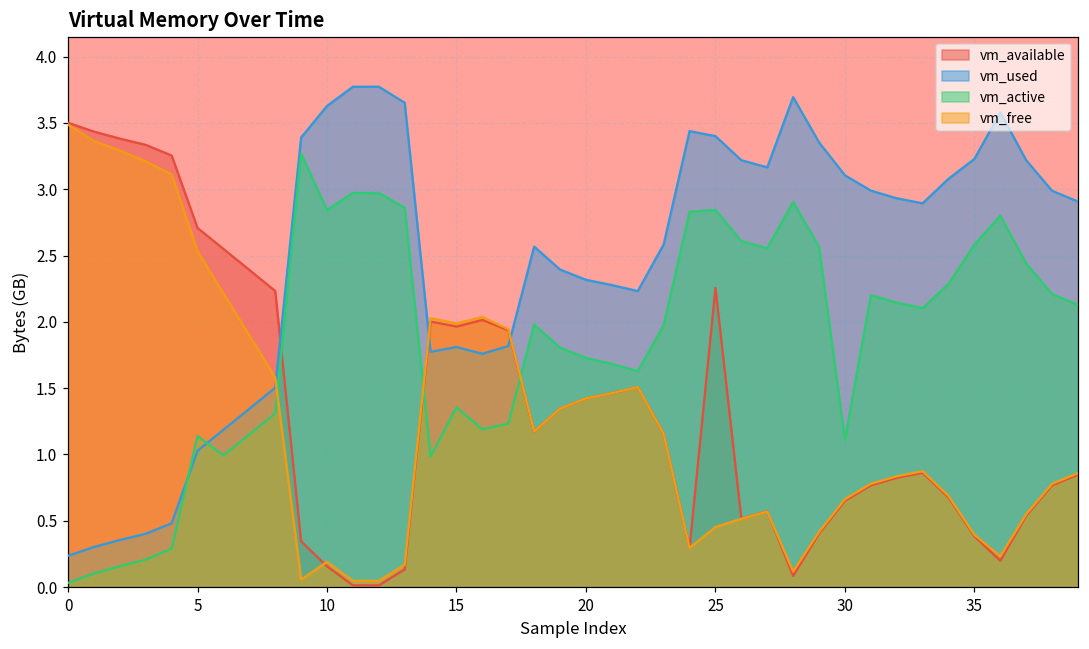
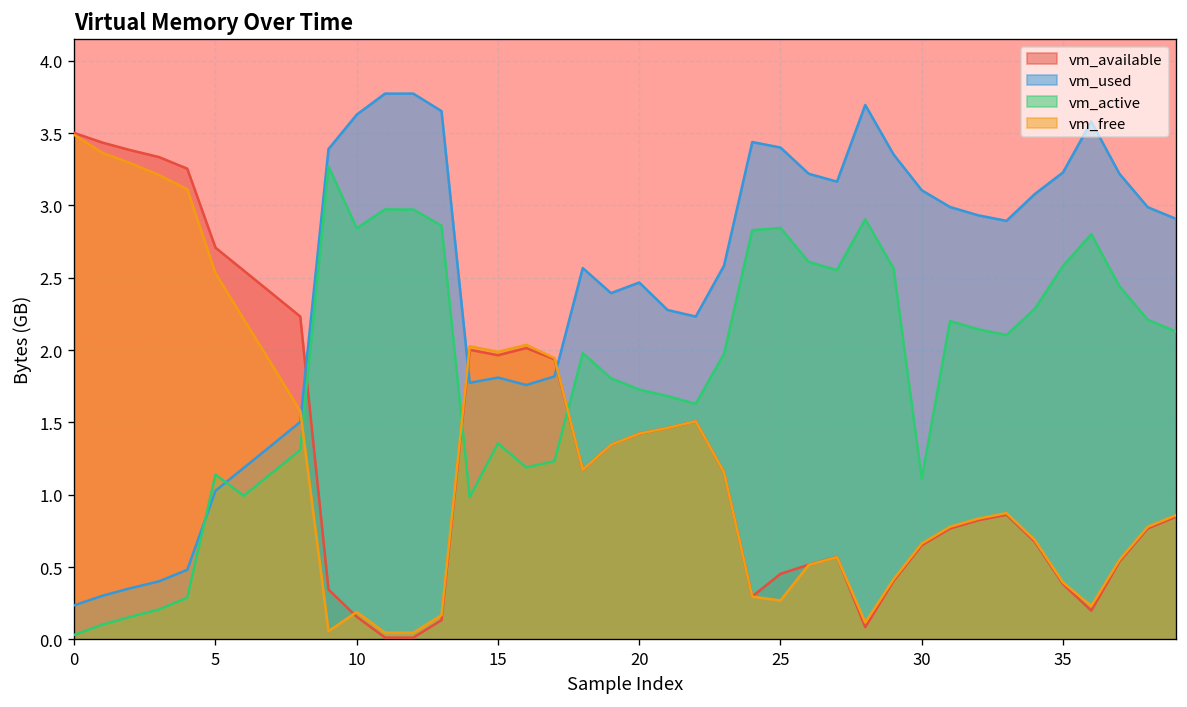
  {
    "vm_available": {
      "5": 2.71,
      "10": 0.16,
      "15": 1.96,
-     "25": 2.26
+     "25": 0.45
    },
    "vm_used": {
      "0": 0.24,
      "5": 1.03,
      "10": 3.63,
      "15": 1.81,
-     "20": 2.32,
+     "20": 2.47,
      "25": 3.40,
      "30": 3.11,
      "35": 3.23
    },
    "vm_active": {
      "0": 0.03,
      "5": 1.14,
      "10": 2.84,
      "15": 1.36,
      "20": 1.73,
      "25": 2.84,
      "30": 1.11,
      "35": 2.58
    },
    "vm_free": {
      "5": 2.53,
      "10": 0.19,
      "15": 1.99,
-     "25": 0.45
+     "25": 0.27
    }
  }
